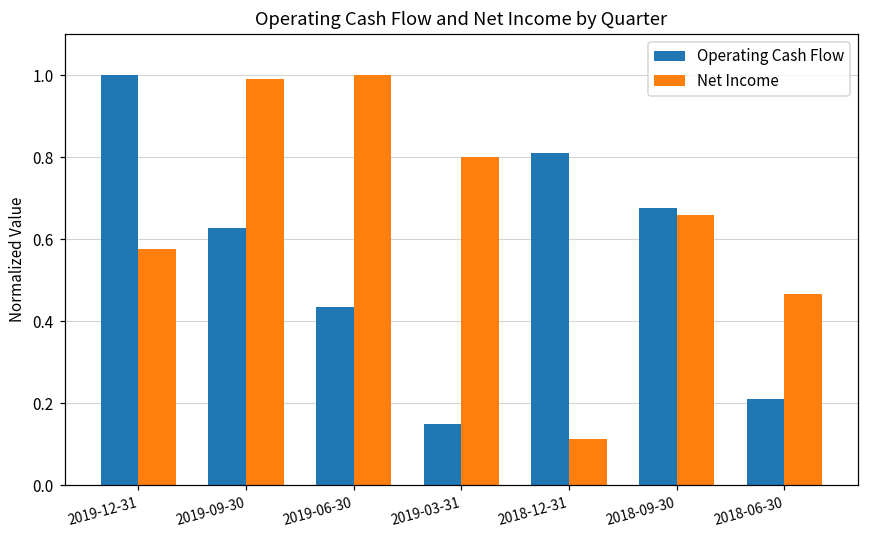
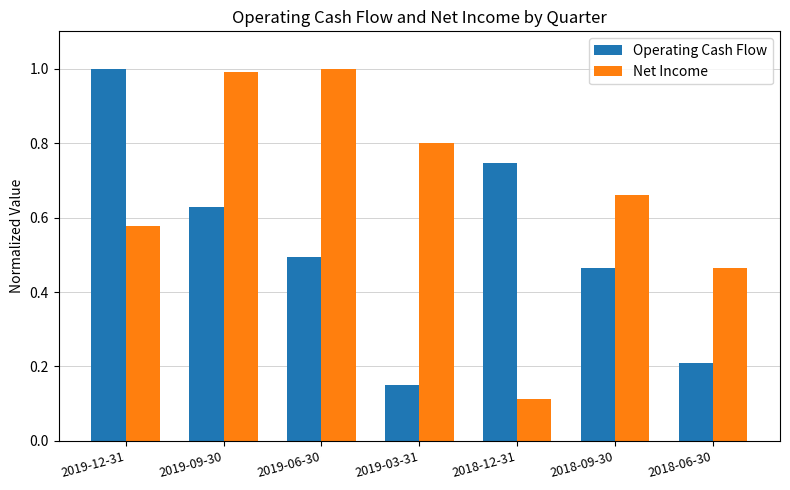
  {
    "Operating Cash Flow": {
      "2019-12-31": 1.00,
      "2019-09-30": 0.63,
-     "2019-06-30": 0.44,
+     "2019-06-30": 0.49,
      "2019-03-31": 0.15,
-     "2018-12-31": 0.81,
-     "2018-09-30": 0.68,
+     "2018-12-31": 0.75,
+     "2018-09-30": 0.46,
      "2018-06-30": 0.21
    },
    "Net Income": {
      "2019-12-31": 0.58,
      "2019-09-30": 0.99,
      "2019-06-30": 1.00,
      "2019-03-31": 0.80,
      "2018-12-31": 0.11,
      "2018-09-30": 0.66,
      "2018-06-30": 0.47
    }
  }
